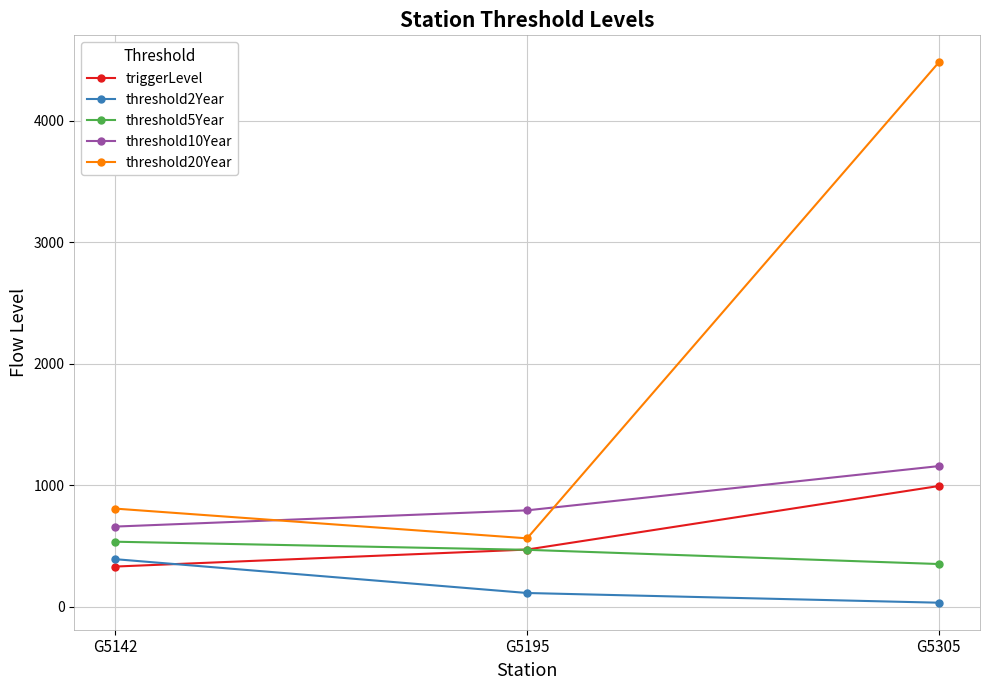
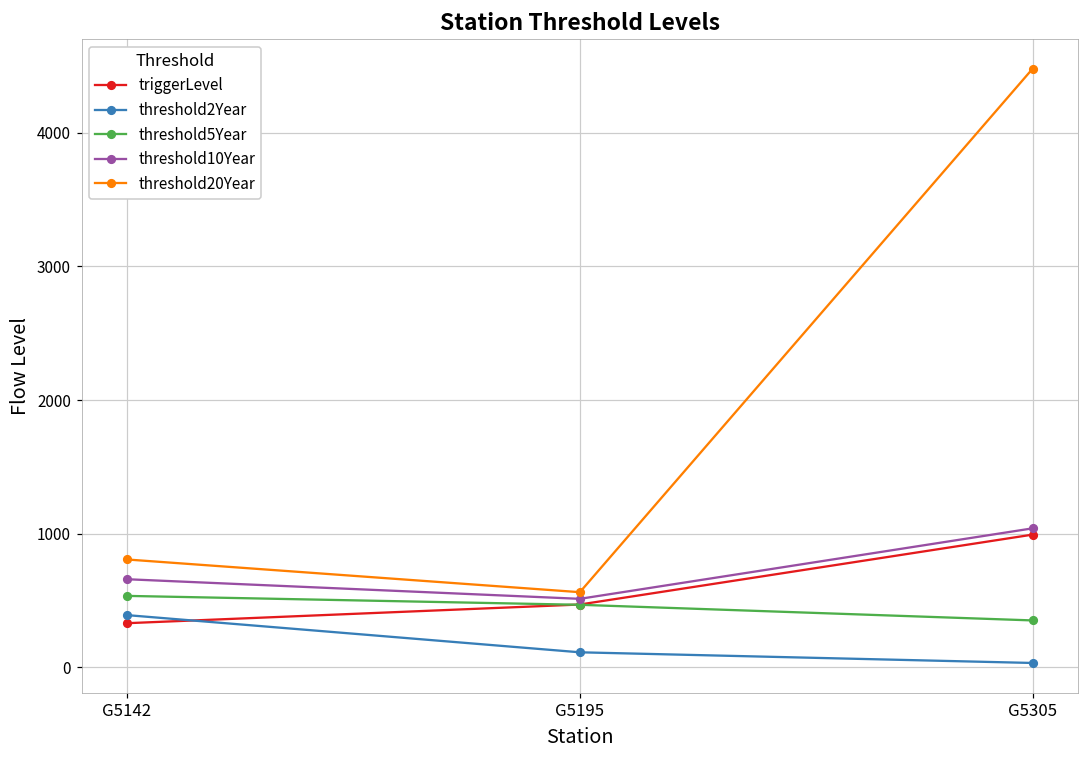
  {
    "triggerLevel": {
      "G5142": 330,
      "G5305": 990
    },
    "threshold2Year": {
      "G5142": 390,
      "G5195": 110,
      "G5305": 30
    },
    "threshold5Year": {
      "G5142": 530,
      "G5305": 350
    },
    "threshold10Year": {
      "G5142": 660,
-     "G5195": 790,
-     "G5305": 1160
+     "G5195": 510,
+     "G5305": 1040
    },
    "threshold20Year": {
      "G5142": 810,
      "G5195": 560,
      "G5305": 4480
    }
  }
